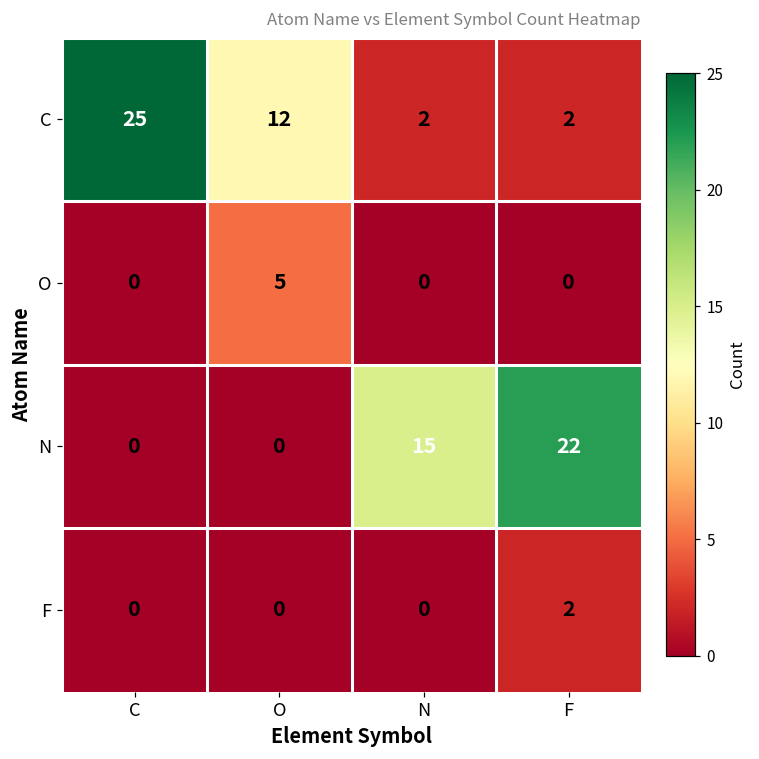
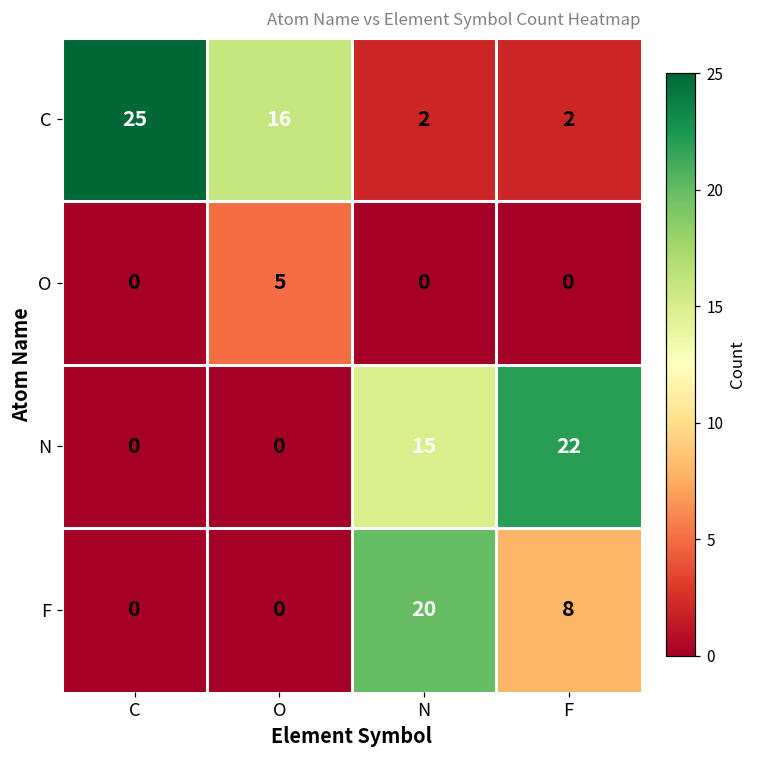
  {
    "C": {
      "C": 25,
-     "O": 12,
+     "O": 16,
      "N": 2,
      "F": 2
    },
    "O": {
      "C": 0,
      "O": 5,
      "N": 0,
      "F": 0
    },
    "N": {
      "C": 0,
      "O": 0,
      "N": 15,
      "F": 22
    },
    "F": {
      "C": 0,
      "O": 0,
-     "N": 0,
-     "F": 2
+     "N": 20,
+     "F": 8
    }
  }
